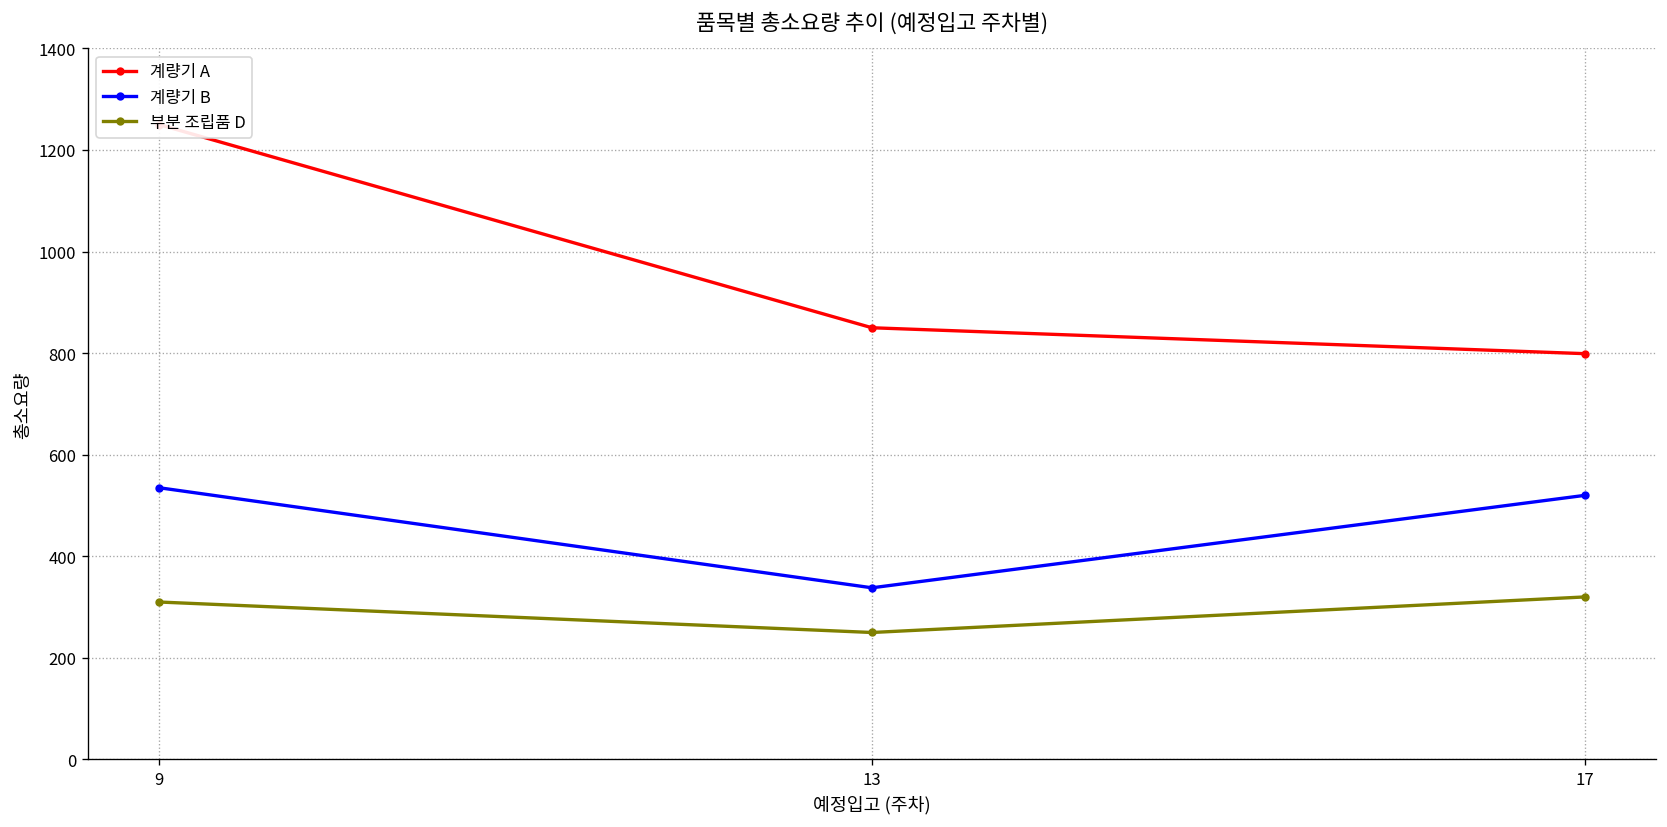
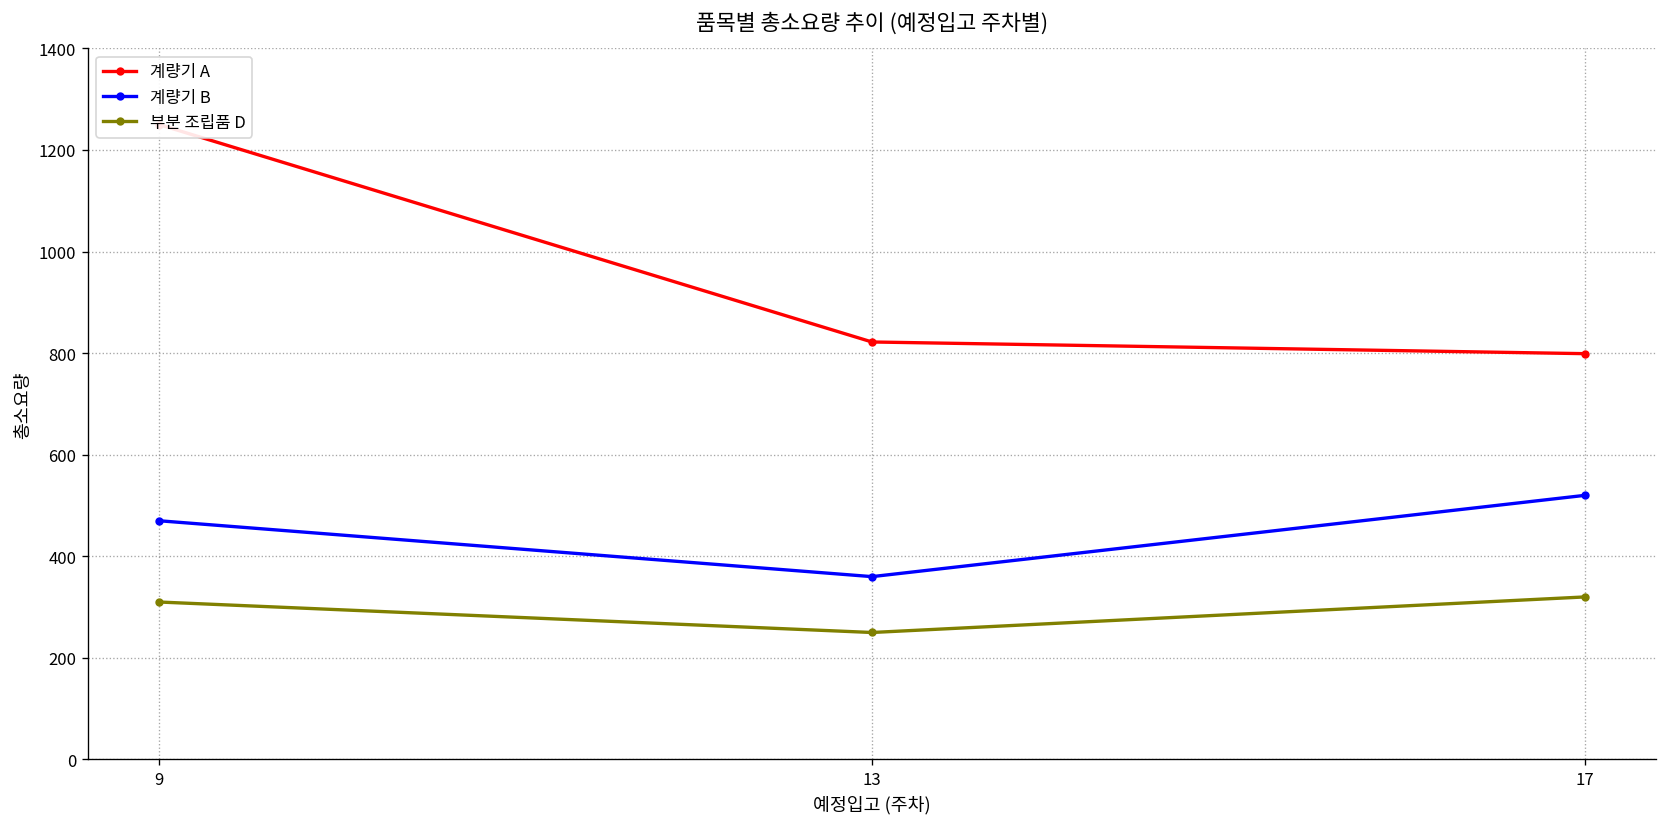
  {
    "계량기 A": {
-     "13": 850,
+     "13": 820,
      "17": 800
    },
    "계량기 B": {
-     "9": 540,
-     "13": 340,
+     "9": 470,
+     "13": 360,
      "17": 520
    },
    "부분 조립품 D": {
      "9": 310,
      "13": 250,
      "17": 320
    }
  }
